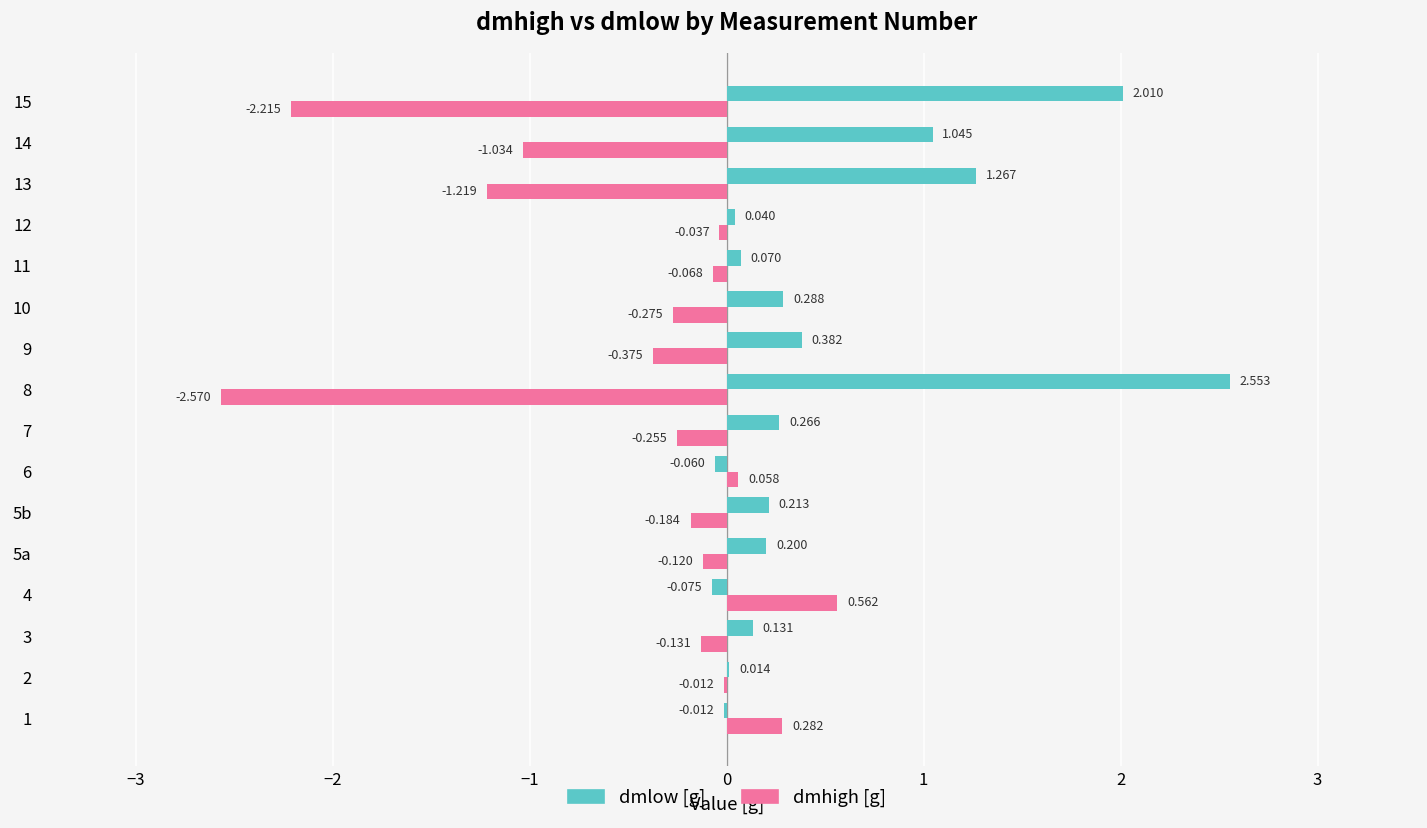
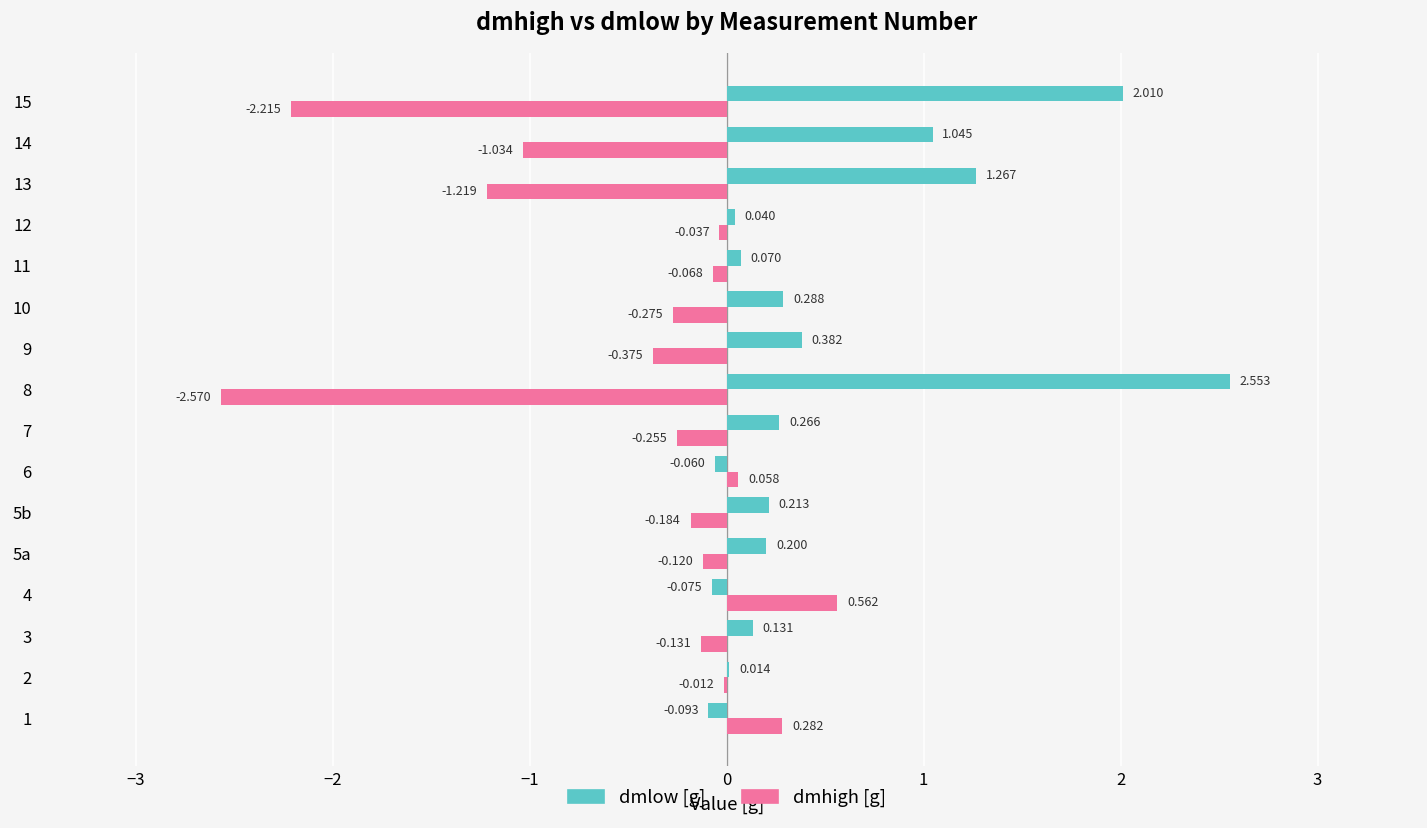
  {
    "dmlow [g]": {
      "15": 2.010,
      "14": 1.045,
      "13": 1.267,
      "12": 0.040,
      "11": 0.070,
      "10": 0.288,
      "9": 0.382,
      "8": 2.553,
      "7": 0.266,
      "6": -0.060,
      "5b": 0.213,
      "5a": 0.200,
      "4": -0.075,
      "3": 0.131,
      "2": 0.014,
-     "1": -0.012
+     "1": -0.093
    },
    "dmhigh [g]": {
      "15": -2.215,
      "14": -1.034,
      "13": -1.219,
      "12": -0.037,
      "11": -0.068,
      "10": -0.275,
      "9": -0.375,
      "8": -2.570,
      "7": -0.255,
      "6": 0.058,
      "5b": -0.184,
      "5a": -0.120,
      "4": 0.562,
      "3": -0.131,
      "2": -0.012,
      "1": 0.282
    }
  }
